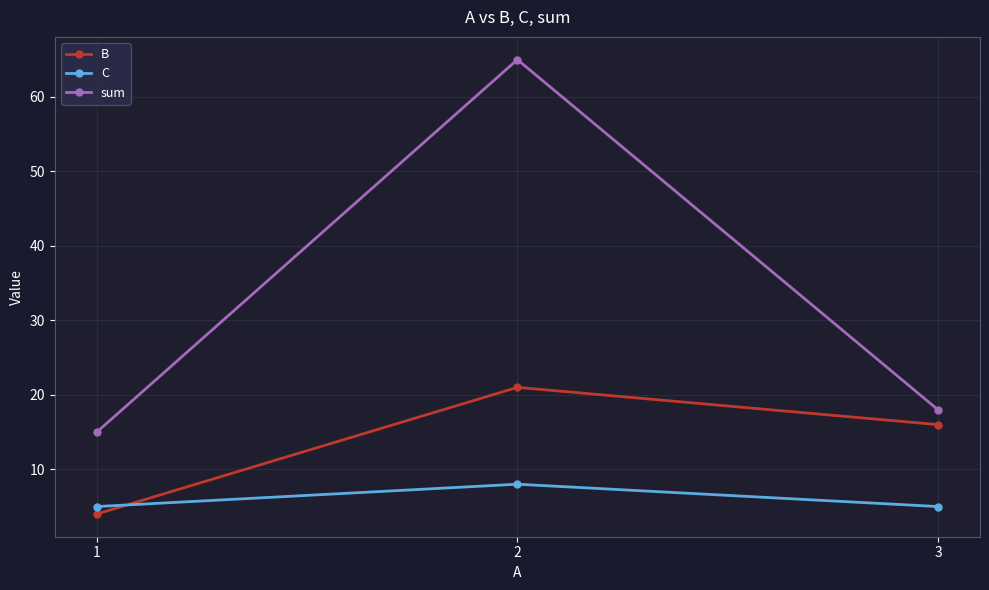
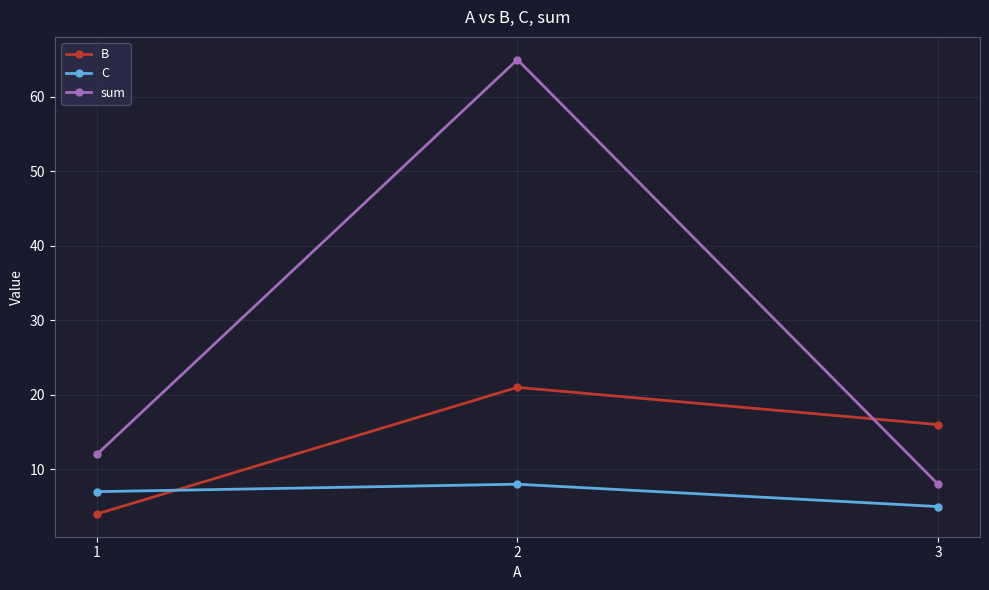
  {
    "B": {
      "1": 4,
      "2": 21,
      "3": 16
    },
    "C": {
-     "1": 5,
+     "1": 7,
      "2": 8,
      "3": 5
    },
    "sum": {
-     "1": 15,
+     "1": 12,
      "2": 65,
-     "3": 18
+     "3": 8
    }
  }
